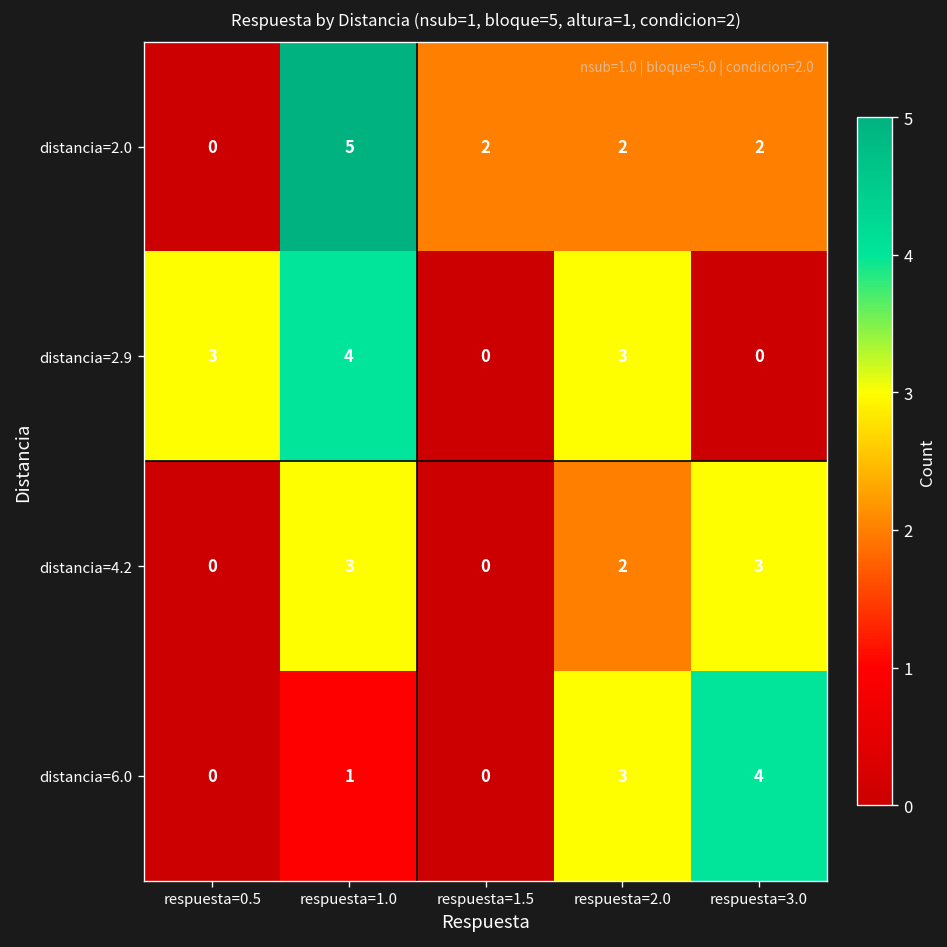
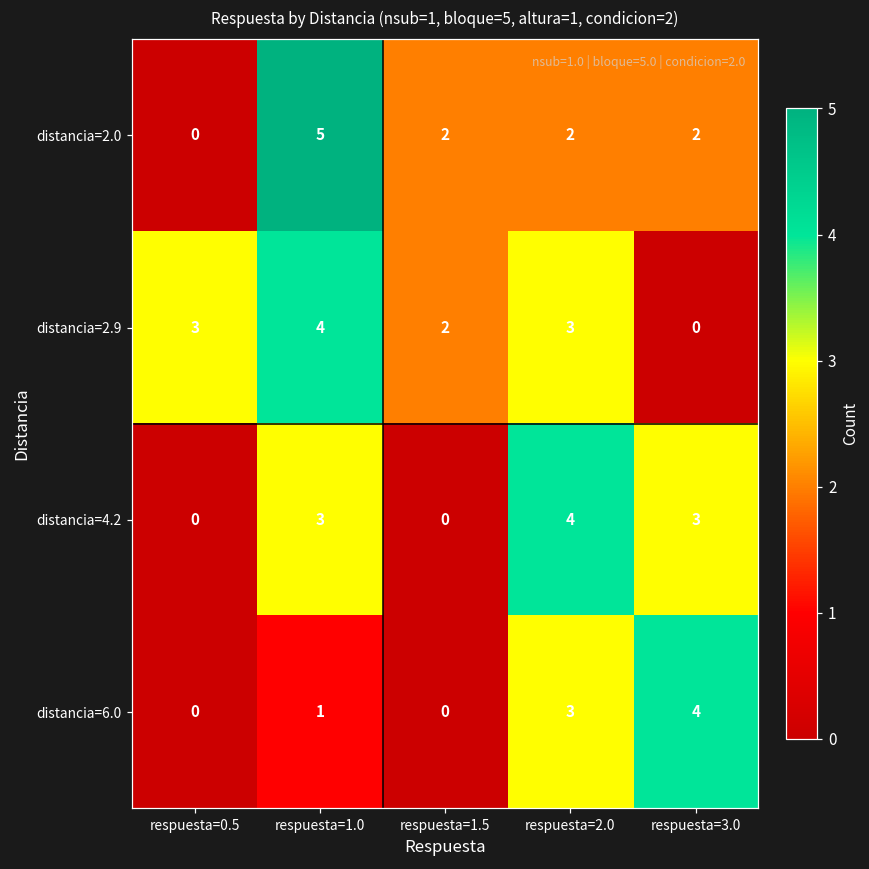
  {
    "distancia=2.0": {
      "respuesta=0.5": 0,
      "respuesta=1.0": 5,
      "respuesta=1.5": 2,
      "respuesta=2.0": 2
    },
    "distancia=2.9": {
      "respuesta=0.5": 3,
      "respuesta=1.0": 4,
-     "respuesta=1.5": 0,
+     "respuesta=1.5": 2,
      "respuesta=2.0": 3,
      "respuesta=3.0": 0
    },
    "distancia=4.2": {
      "respuesta=0.5": 0,
      "respuesta=1.0": 3,
      "respuesta=1.5": 0,
-     "respuesta=2.0": 2,
+     "respuesta=2.0": 4,
      "respuesta=3.0": 3
    },
    "distancia=6.0": {
      "respuesta=0.5": 0,
      "respuesta=1.0": 1,
      "respuesta=1.5": 0,
      "respuesta=2.0": 3,
      "respuesta=3.0": 4
    }
  }
